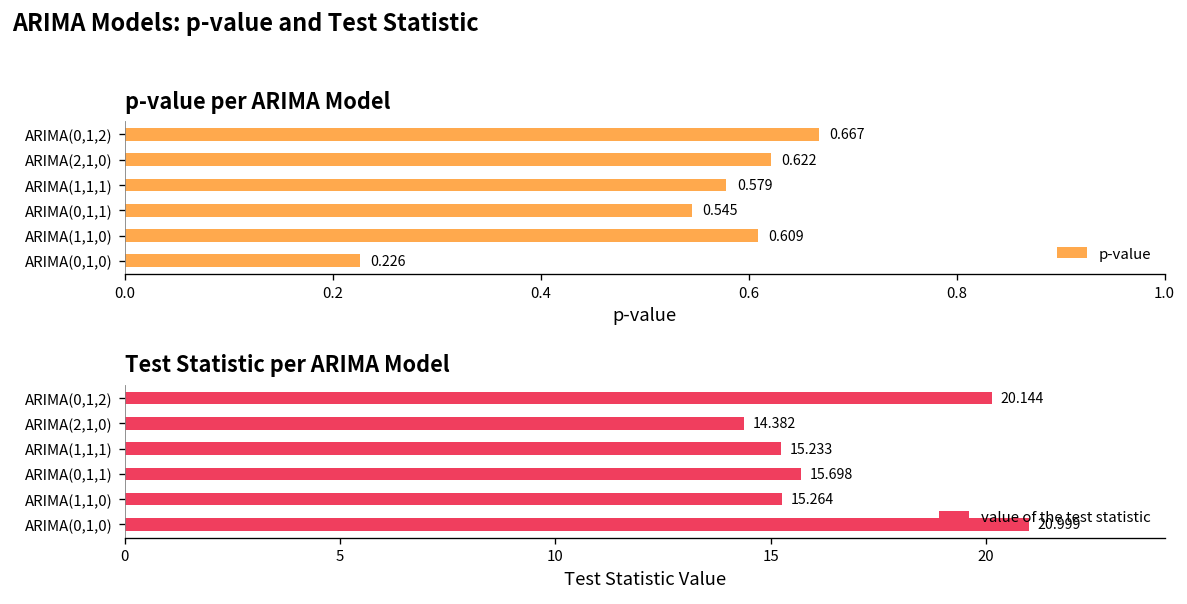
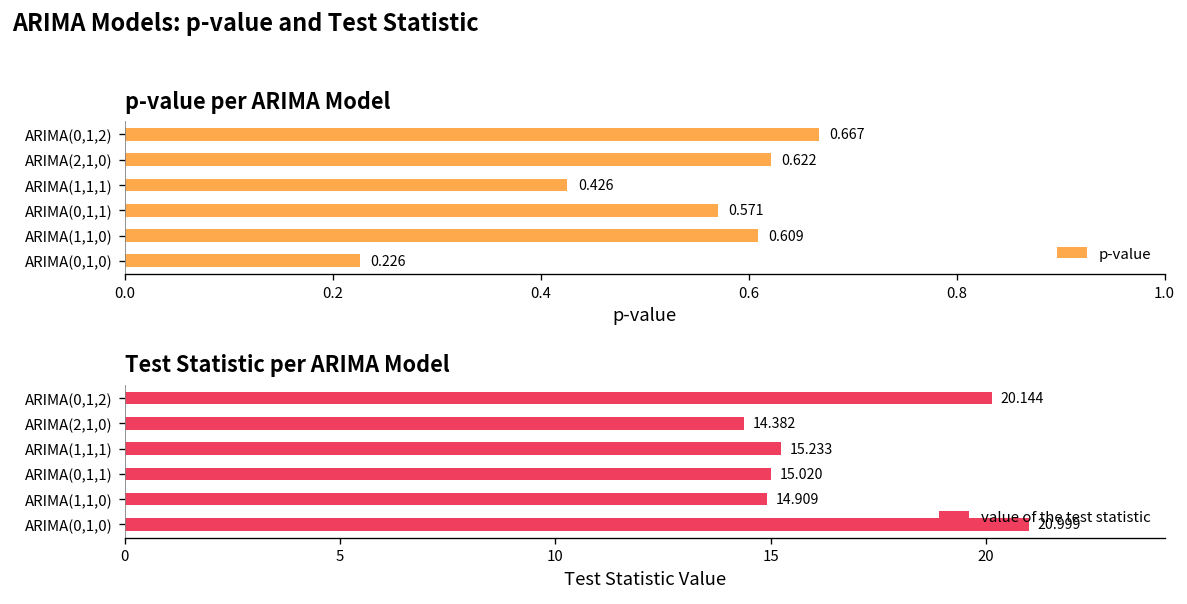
  {
    "p-value per ARIMA Model": {
      "ARIMA(0,1,2)": 0.667,
      "ARIMA(2,1,0)": 0.622,
-     "ARIMA(1,1,1)": 0.579,
-     "ARIMA(0,1,1)": 0.545,
+     "ARIMA(1,1,1)": 0.426,
+     "ARIMA(0,1,1)": 0.571,
      "ARIMA(1,1,0)": 0.609,
      "ARIMA(0,1,0)": 0.226
    },
    "Test Statistic per ARIMA Model": {
      "ARIMA(0,1,2)": 20.144,
      "ARIMA(2,1,0)": 14.382,
      "ARIMA(1,1,1)": 15.233,
-     "ARIMA(0,1,1)": 15.698,
-     "ARIMA(1,1,0)": 15.264,
+     "ARIMA(0,1,1)": 15.020,
+     "ARIMA(1,1,0)": 14.909,
      "ARIMA(0,1,0)": 20.999
    }
  }
